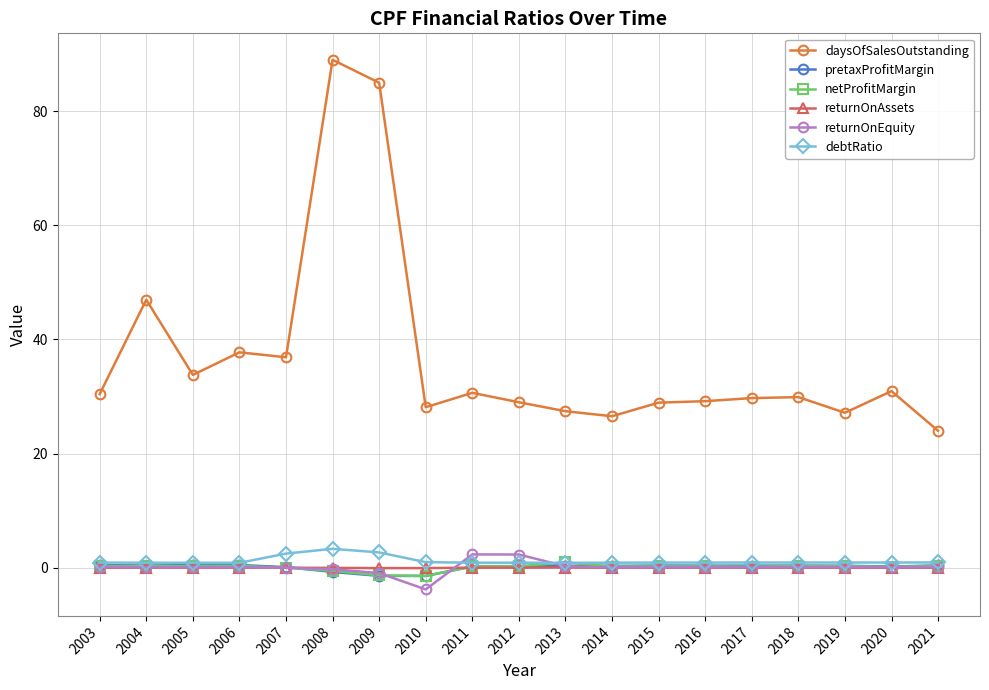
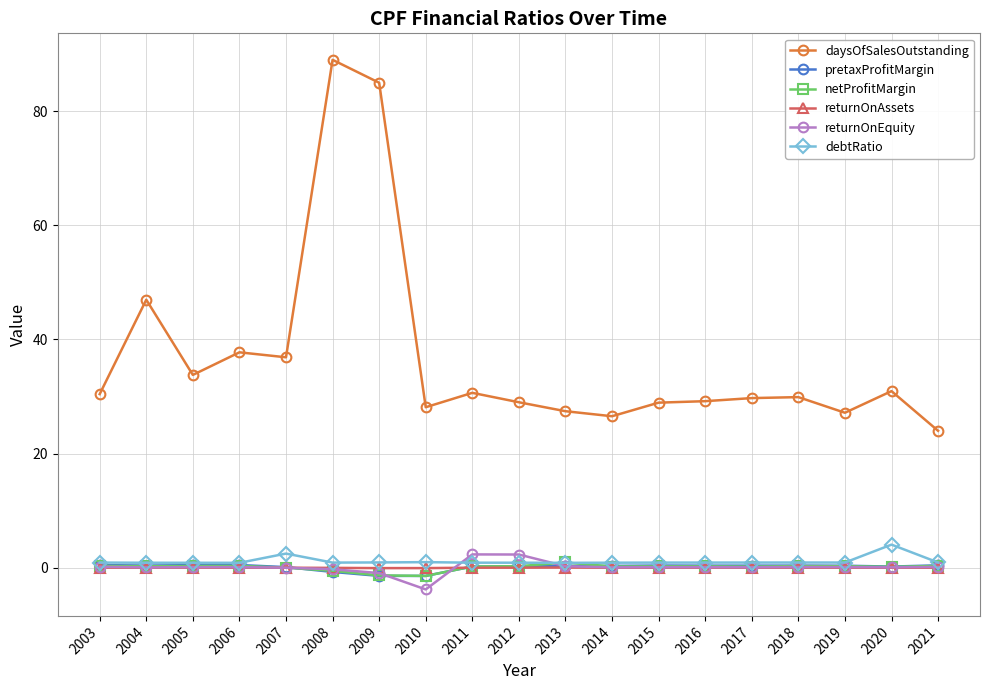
  {
    "returnOnEquity": {
      "2010": -4,
      "2011": 2,
      "2012": 2
    },
    "debtRatio": {
      "2004": 1,
      "2007": 2,
-     "2008": 3,
-     "2009": 3,
+     "2008": 1,
+     "2009": 1,
      "2010": 1,
      "2011": 1,
      "2012": 1,
      "2014": 1,
      "2015": 1,
      "2016": 1,
      "2017": 1,
      "2018": 1,
      "2019": 1,
-     "2020": 1,
+     "2020": 4,
      "2021": 1
    }
  }
